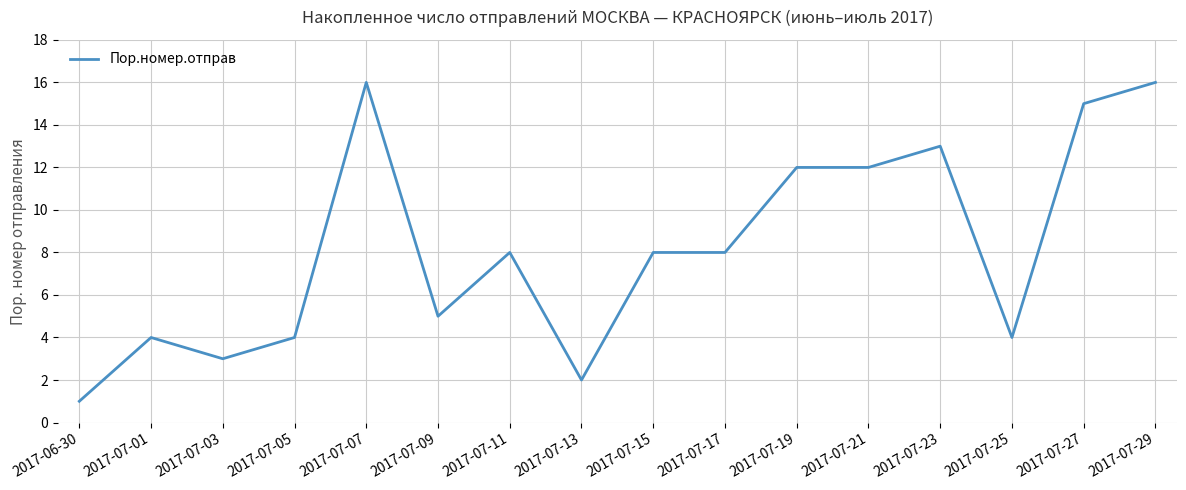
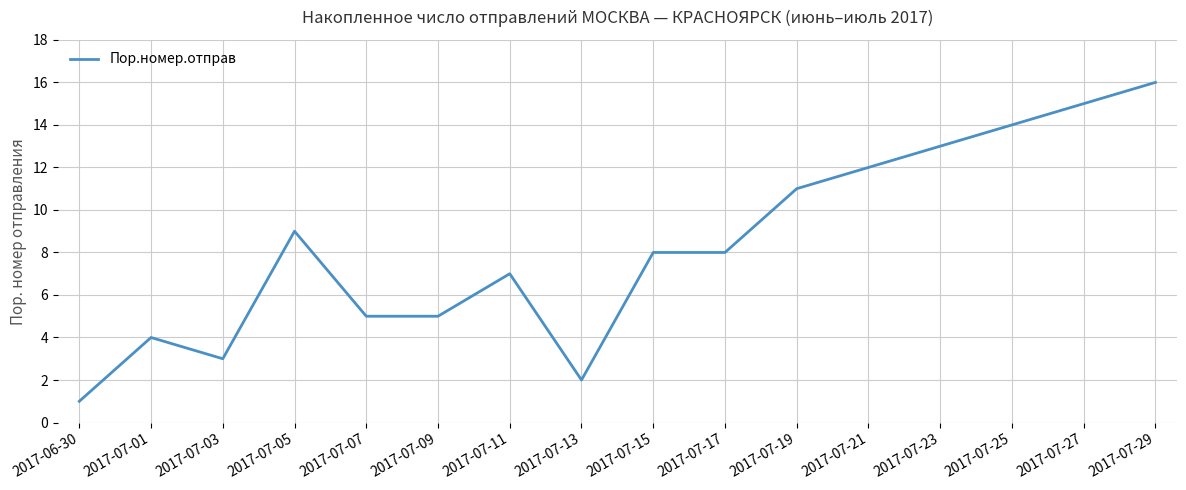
  {
    "2017-06-30": 1,
    "2017-07-01": 4,
    "2017-07-03": 3,
-   "2017-07-05": 4,
-   "2017-07-07": 16,
+   "2017-07-05": 9,
+   "2017-07-07": 5,
    "2017-07-09": 5,
-   "2017-07-11": 8,
+   "2017-07-11": 7,
    "2017-07-13": 2,
    "2017-07-15": 8,
    "2017-07-17": 8,
-   "2017-07-19": 12,
+   "2017-07-19": 11,
    "2017-07-21": 12,
    "2017-07-23": 13,
-   "2017-07-25": 4,
+   "2017-07-25": 14,
    "2017-07-27": 15,
    "2017-07-29": 16
  }
